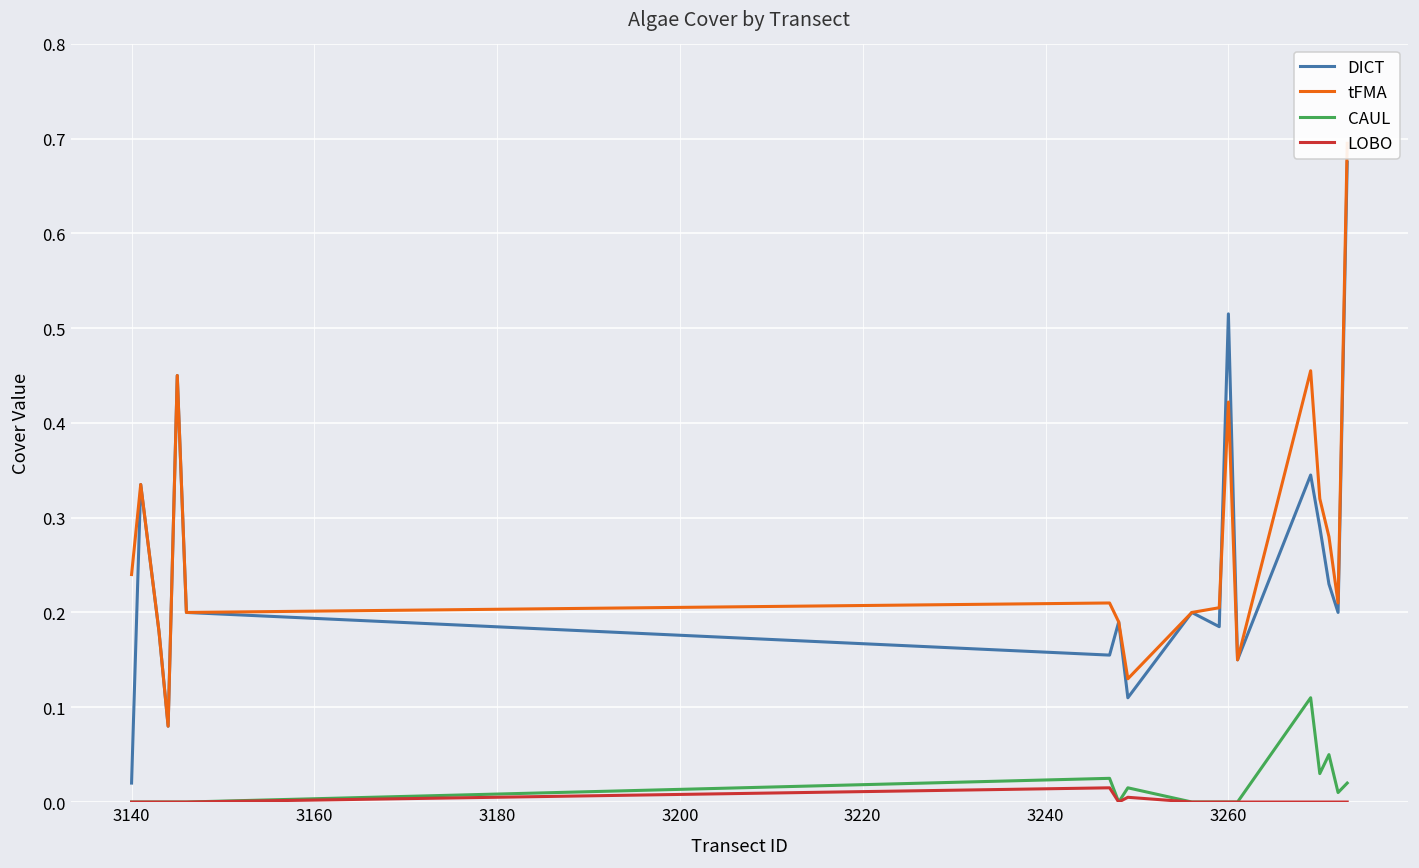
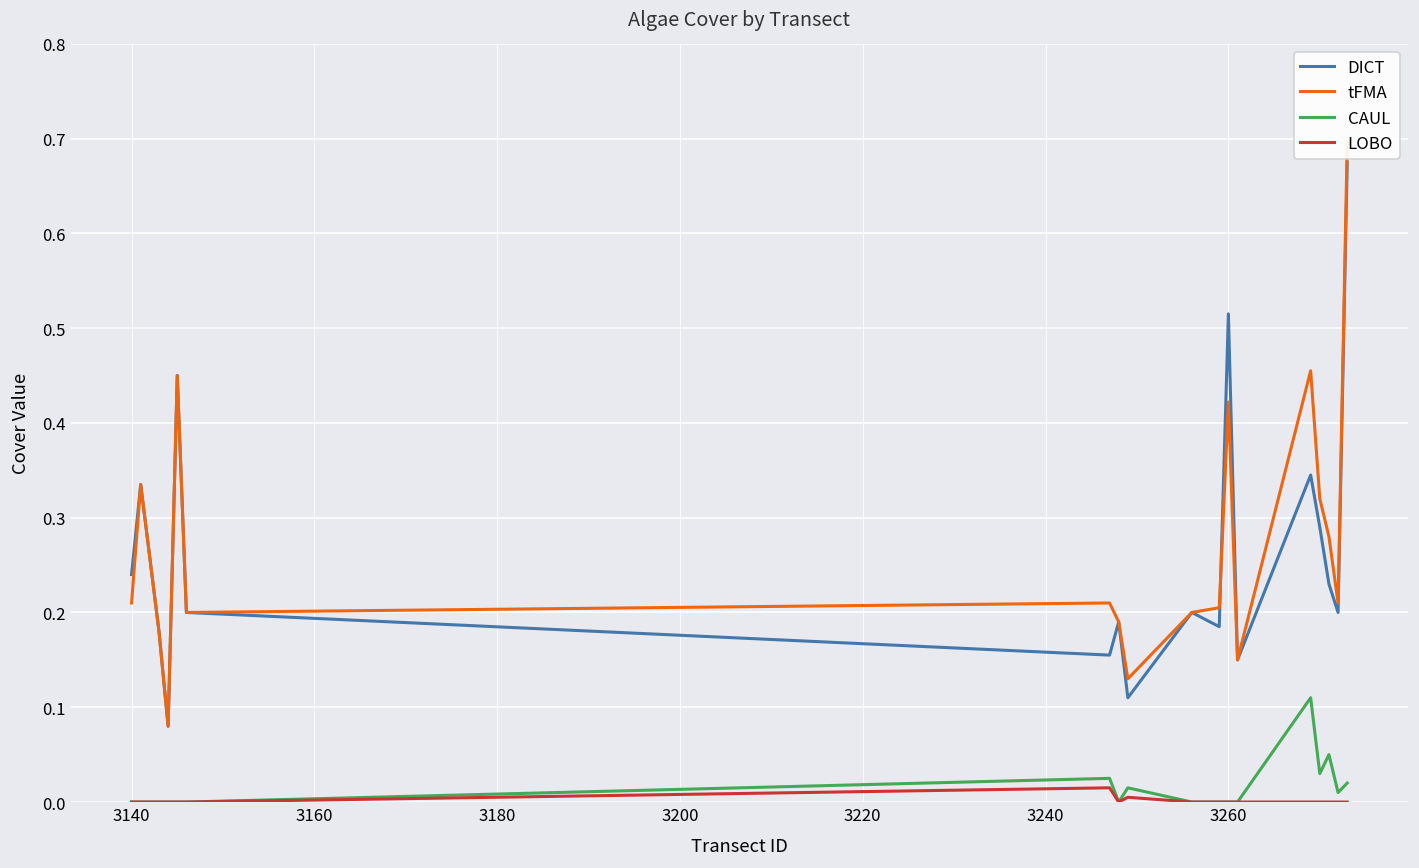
  {
    "DICT": {
-     "3140": 0.02,
+     "3140": 0.24,
      "3260": 0.52
    },
    "tFMA": {
-     "3140": 0.24,
+     "3140": 0.21,
      "3260": 0.42
    }
  }
